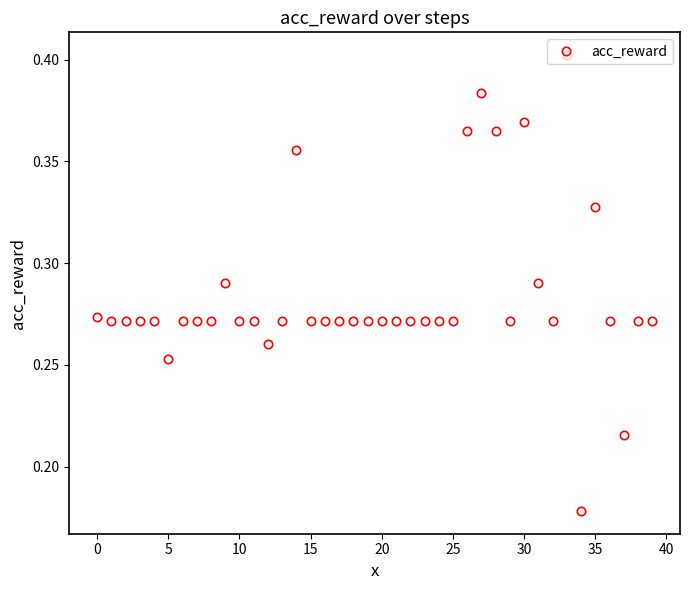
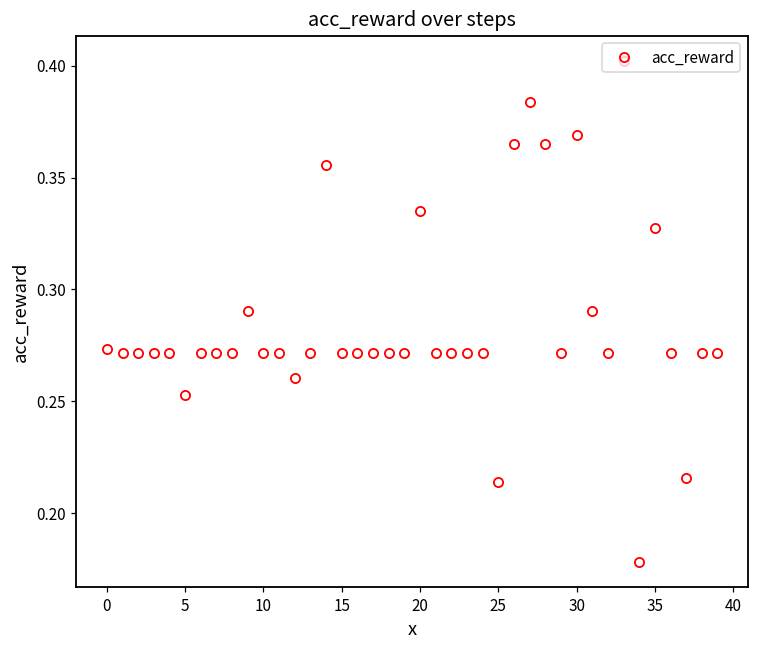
  {
    "0": 0.273,
    "5": 0.253,
    "10": 0.272,
    "15": 0.272,
-   "20": 0.272,
-   "25": 0.272,
+   "20": 0.335,
+   "25": 0.214,
    "30": 0.369,
    "35": 0.328
  }
